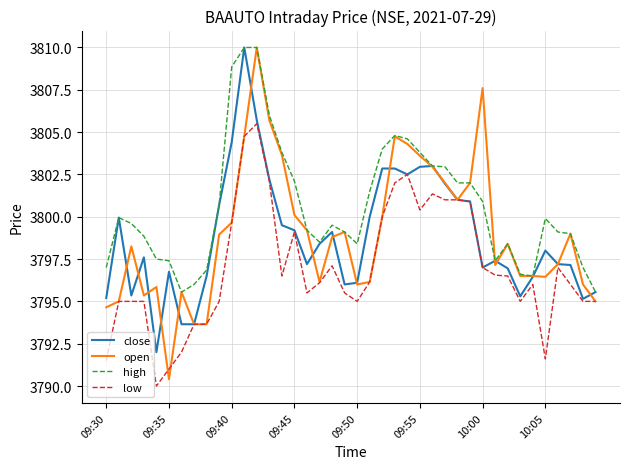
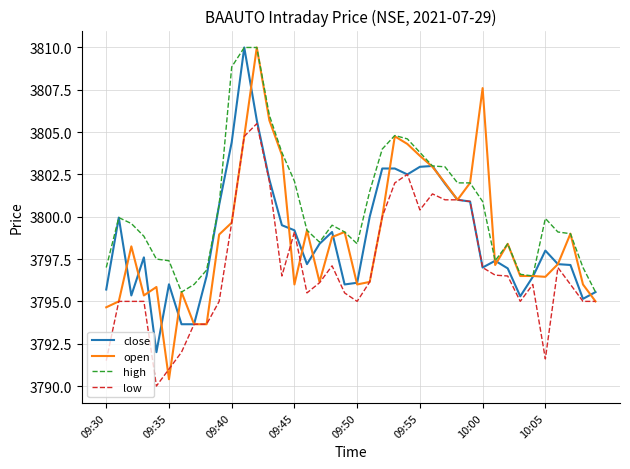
  {
    "close": {
-     "09:30": 3795.2,
-     "09:35": 3796.8,
+     "09:30": 3795.7,
+     "09:35": 3796.0,
      "09:40": 3804.4,
      "09:55": 3803.0,
      "10:05": 3798.0
    },
    "open": {
      "09:30": 3794.7,
      "09:35": 3790.4,
-     "09:45": 3800.1,
+     "09:45": 3796.0,
      "09:55": 3803.6,
      "10:00": 3807.6,
      "10:05": 3796.5
    },
    "high": {
      "09:30": 3797.0,
      "09:35": 3797.4,
      "09:40": 3808.9,
      "09:45": 3802.1,
      "09:50": 3798.4,
      "09:55": 3803.8,
      "10:00": 3800.9,
      "10:05": 3799.9
    },
    "low": {
      "09:35": 3791.0,
      "09:50": 3795.0,
      "09:55": 3800.4,
      "10:05": 3791.6
    }
  }
